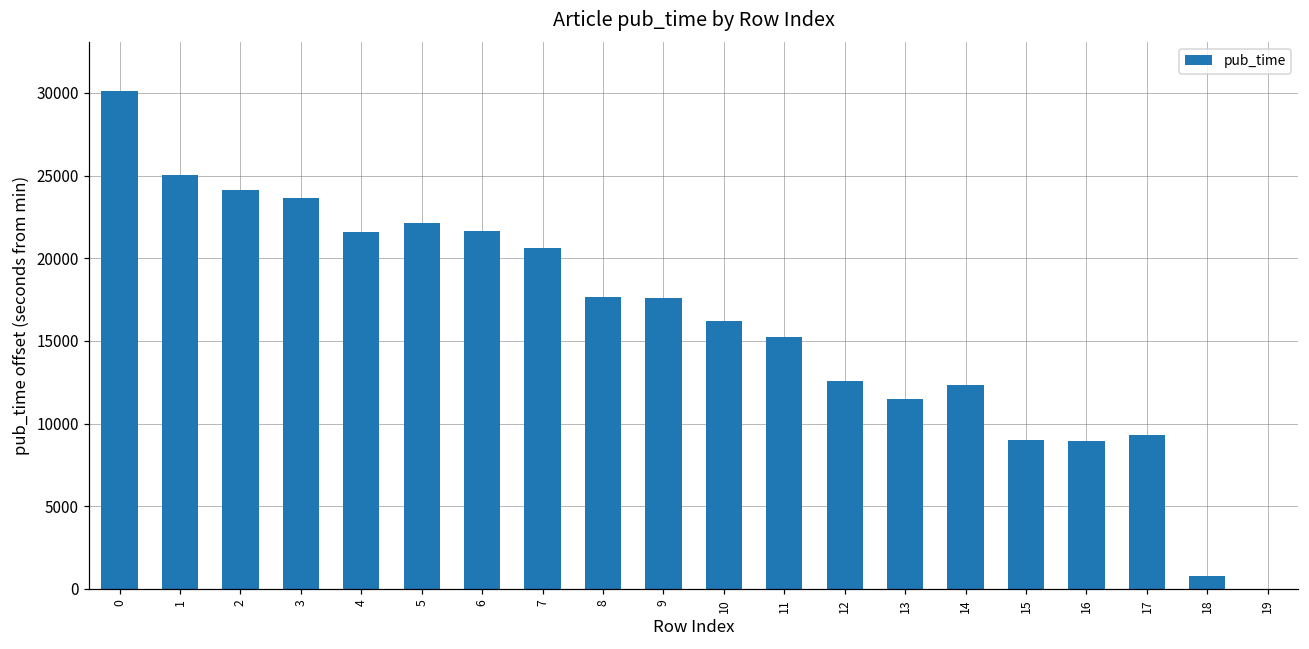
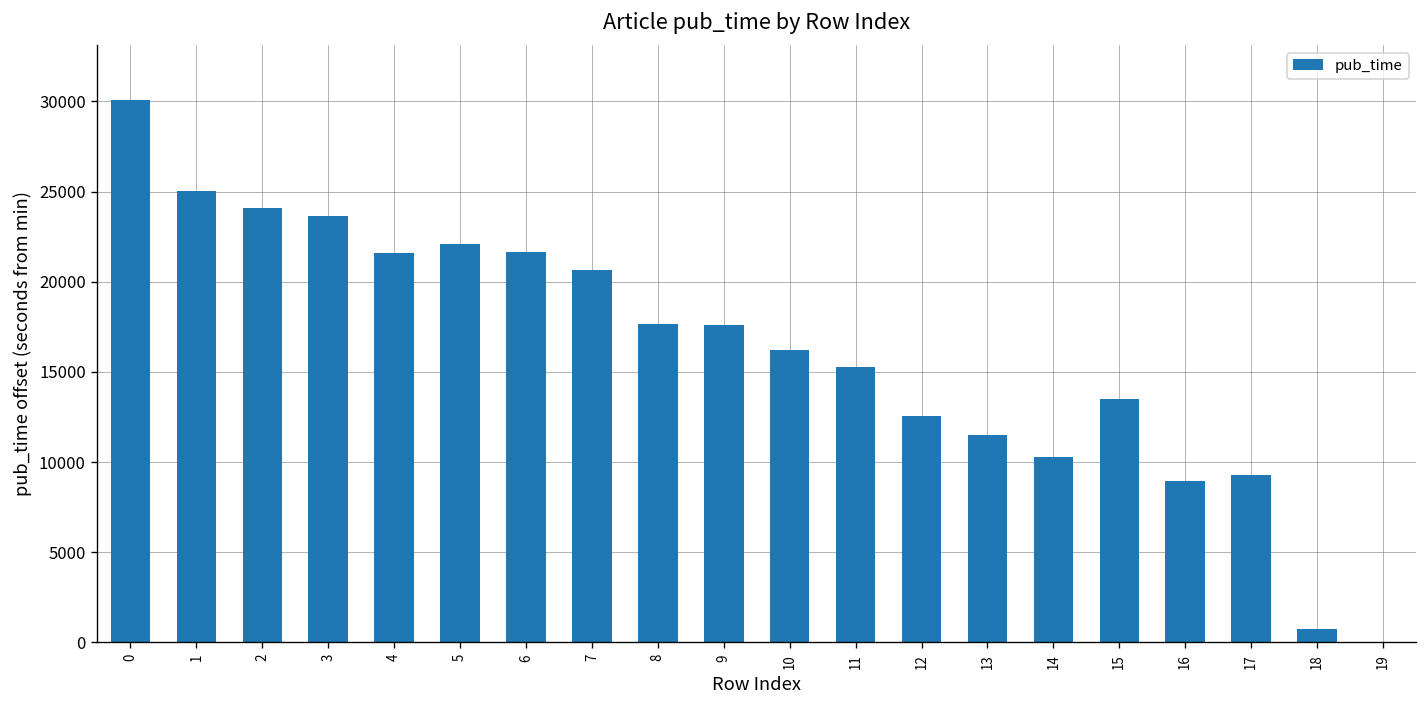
  {
    "0": 30100,
    "1": 25000,
    "2": 24100,
    "3": 23600,
    "4": 21600,
    "5": 22100,
    "6": 21700,
    "7": 20600,
    "8": 17700,
    "9": 17600,
    "10": 16200,
    "11": 15300,
    "12": 12600,
    "13": 11500,
-   "14": 12400,
-   "15": 9000,
+   "14": 10300,
+   "15": 13500,
    "16": 8900,
    "17": 9300,
    "18": 800,
    "19": 0
  }
